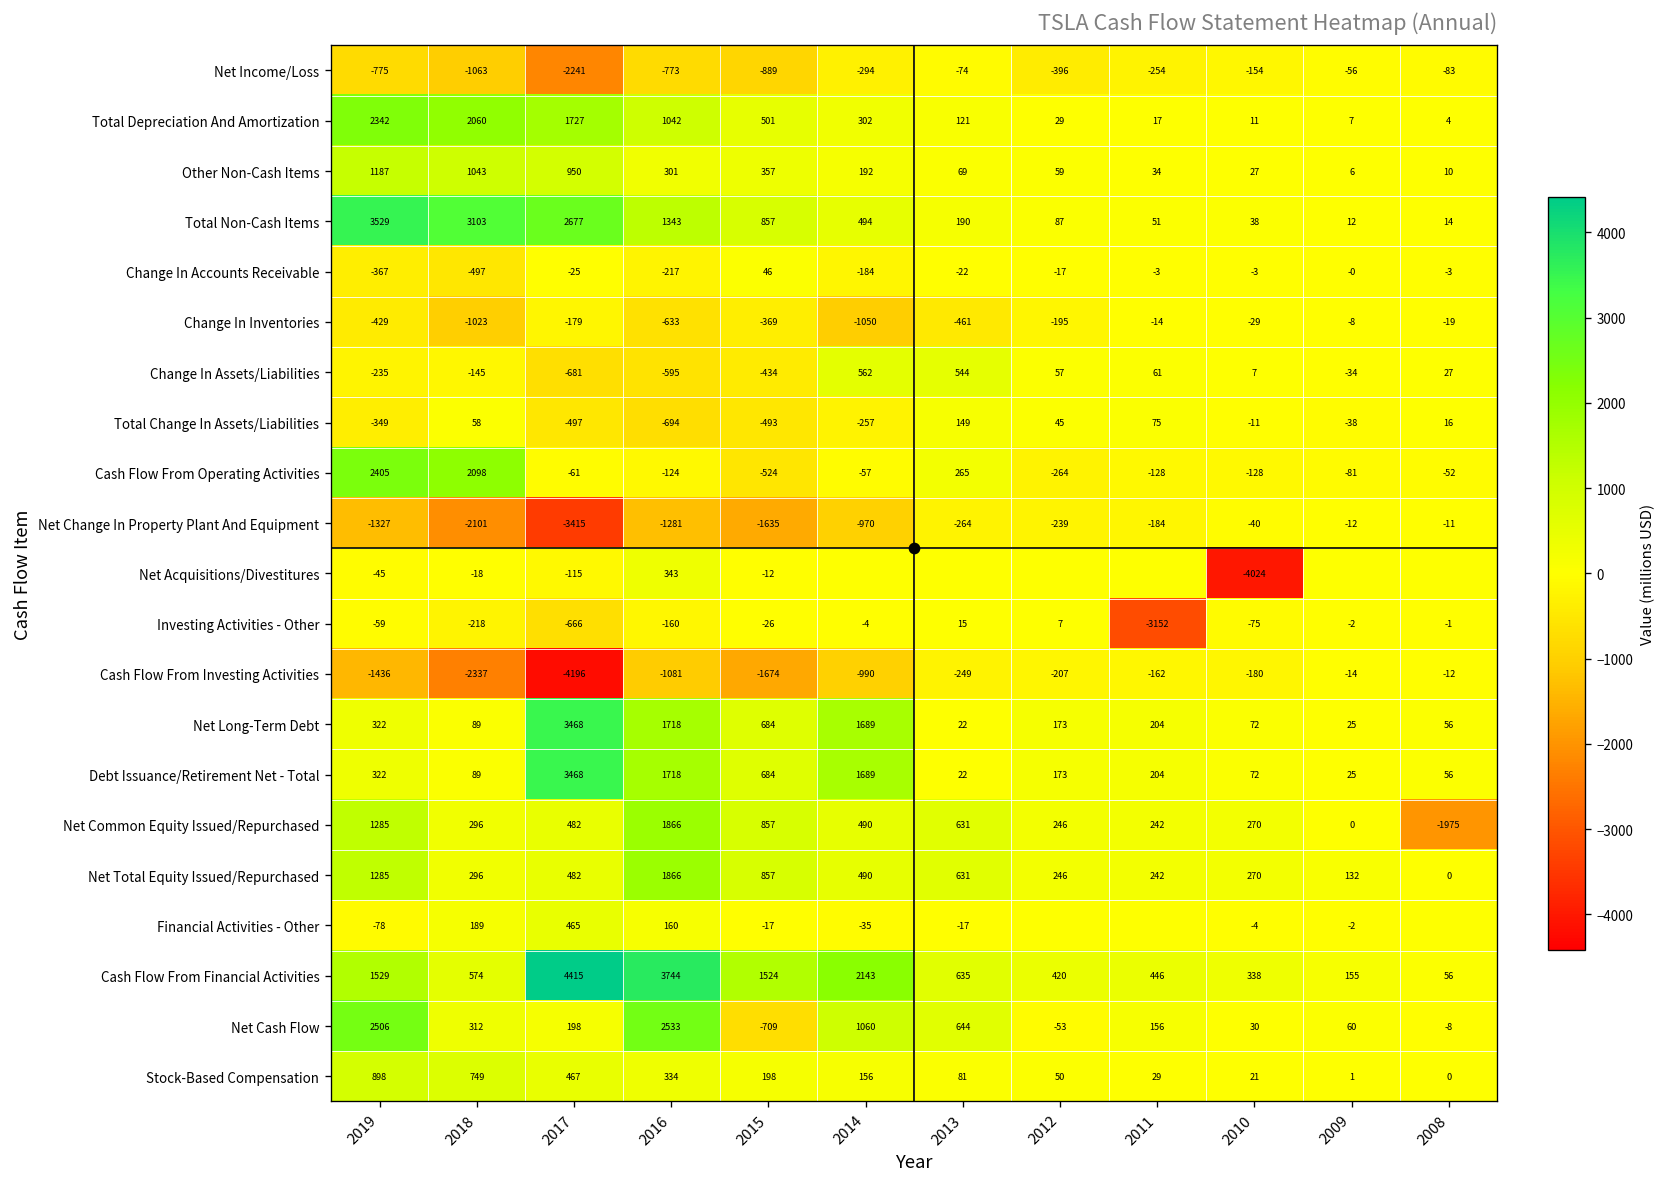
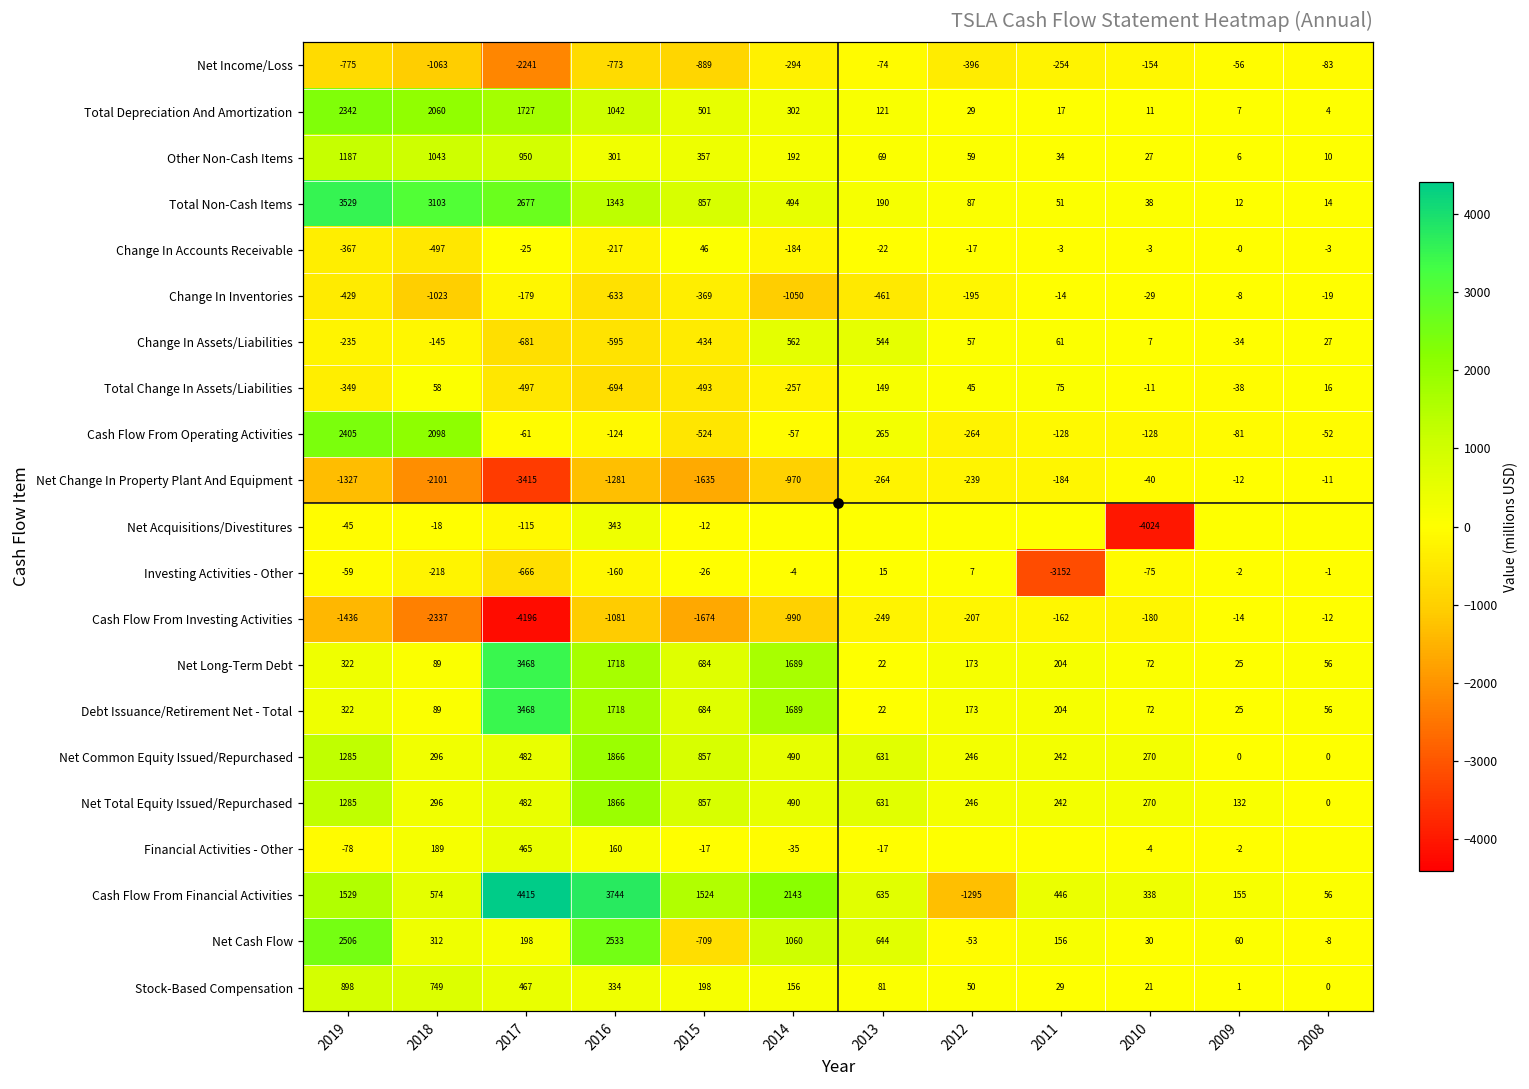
  {
    "Net Common Equity Issued/Repurchased": {
      "2019": 1285,
      "2018": 296,
      "2017": 482,
      "2016": 1866,
      "2015": 857,
      "2014": 490,
      "2013": 631,
      "2012": 246,
      "2011": 242,
      "2010": 270,
      "2009": 0,
-     "2008": -1975
+     "2008": 0
    },
    "Cash Flow From Financial Activities": {
      "2019": 1529,
      "2018": 574,
      "2017": 4415,
      "2016": 3744,
      "2015": 1524,
      "2014": 2143,
      "2013": 635,
-     "2012": 420,
+     "2012": -1295,
      "2011": 446,
      "2010": 338,
      "2009": 155,
      "2008": 56
    }
  }
